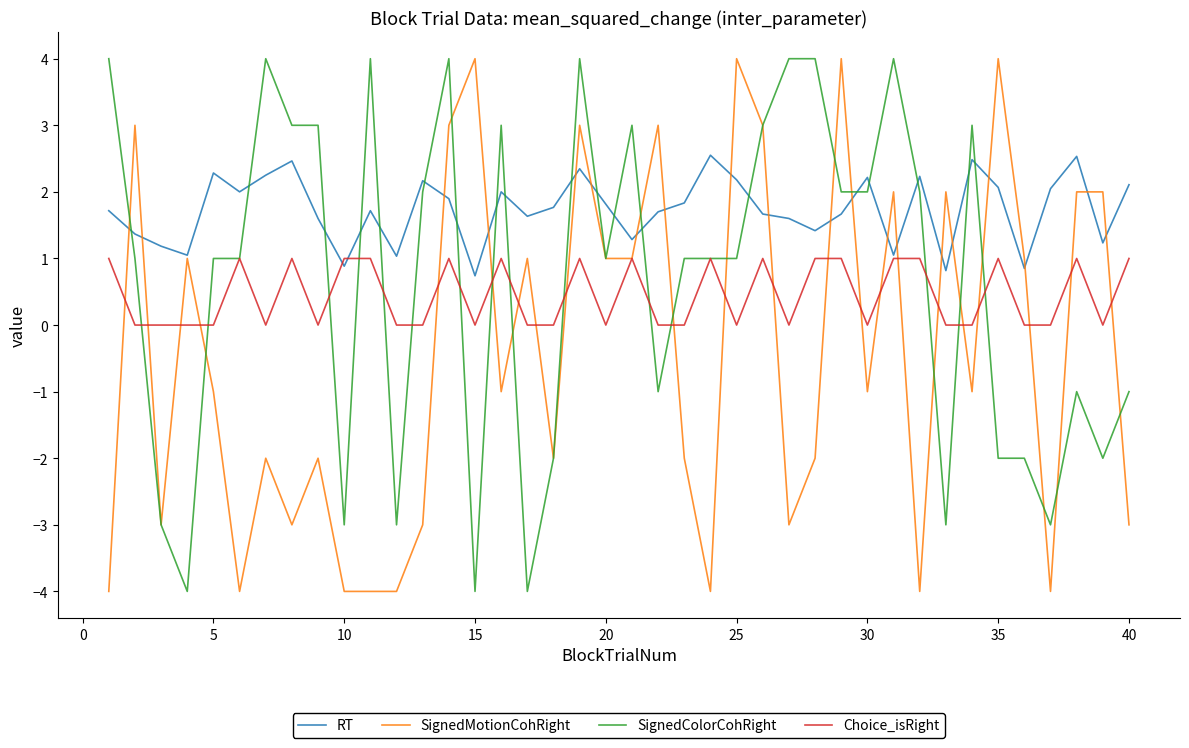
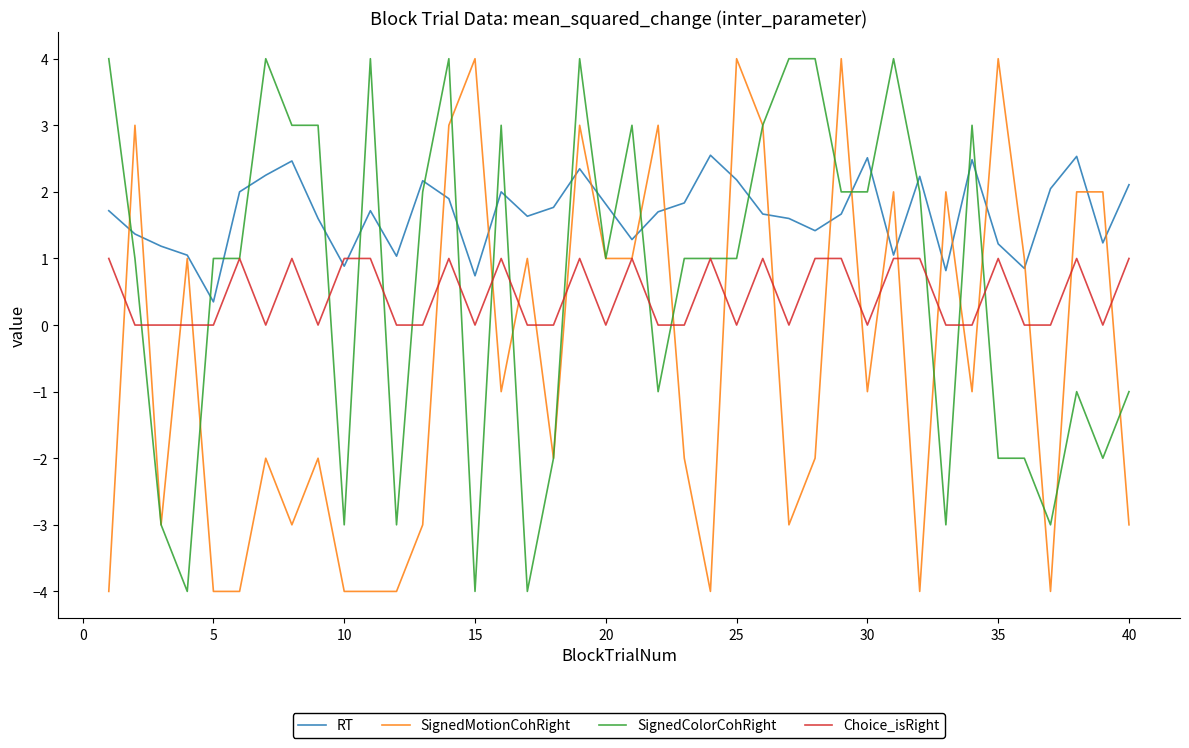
  {
    "RT": {
-     "5": 2.3,
+     "5": 0.3,
      "10": 0.9,
      "15": 0.7,
      "20": 1.8,
      "25": 2.2,
-     "30": 2.2,
-     "35": 2.1,
+     "30": 2.5,
+     "35": 1.2,
      "40": 2.1
    },
    "SignedMotionCohRight": {
-     "5": -1,
+     "5": -4,
      "10": -4,
      "15": 4,
      "25": 4,
      "30": -1,
      "35": 4,
      "40": -3
    },
    "SignedColorCohRight": {
      "5": 1.0,
      "10": -3.0,
      "15": -4.0,
      "25": 1.0,
      "30": 2.0,
      "35": -2.0,
      "40": -1.0
    },
    "Choice_isRight": {
      "5": 0.0,
      "10": 1.0,
      "15": 0.0,
      "20": 0.0,
      "25": 0.0,
      "30": 0.0,
      "35": 1.0,
      "40": 1.0
    }
  }
